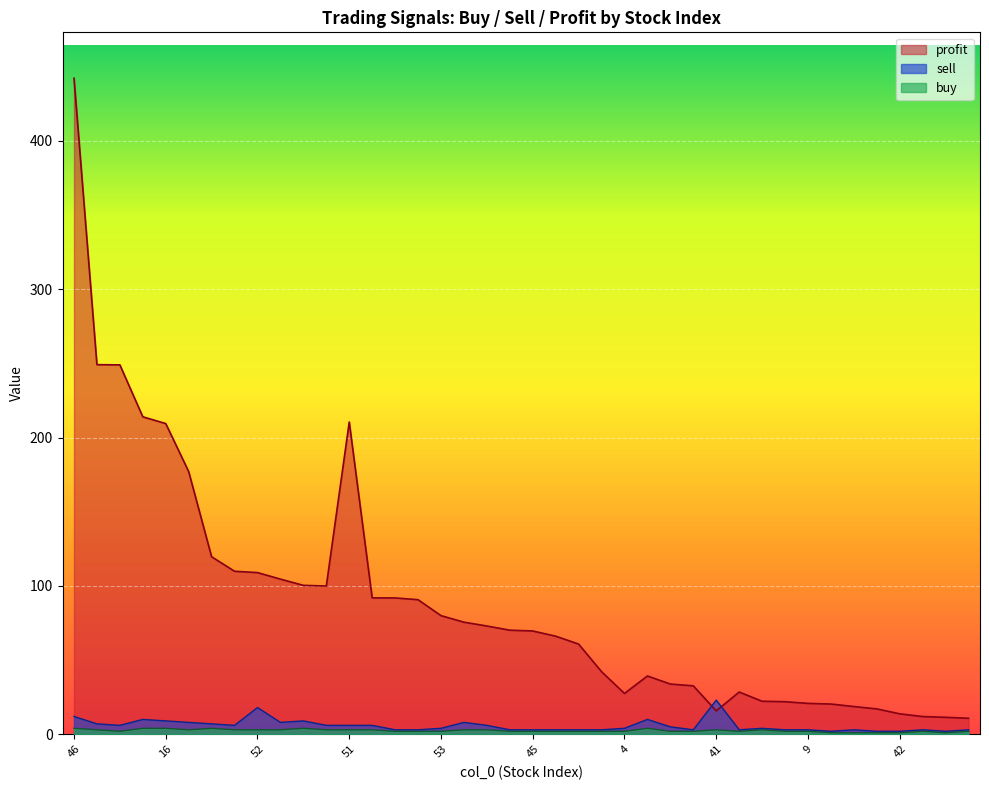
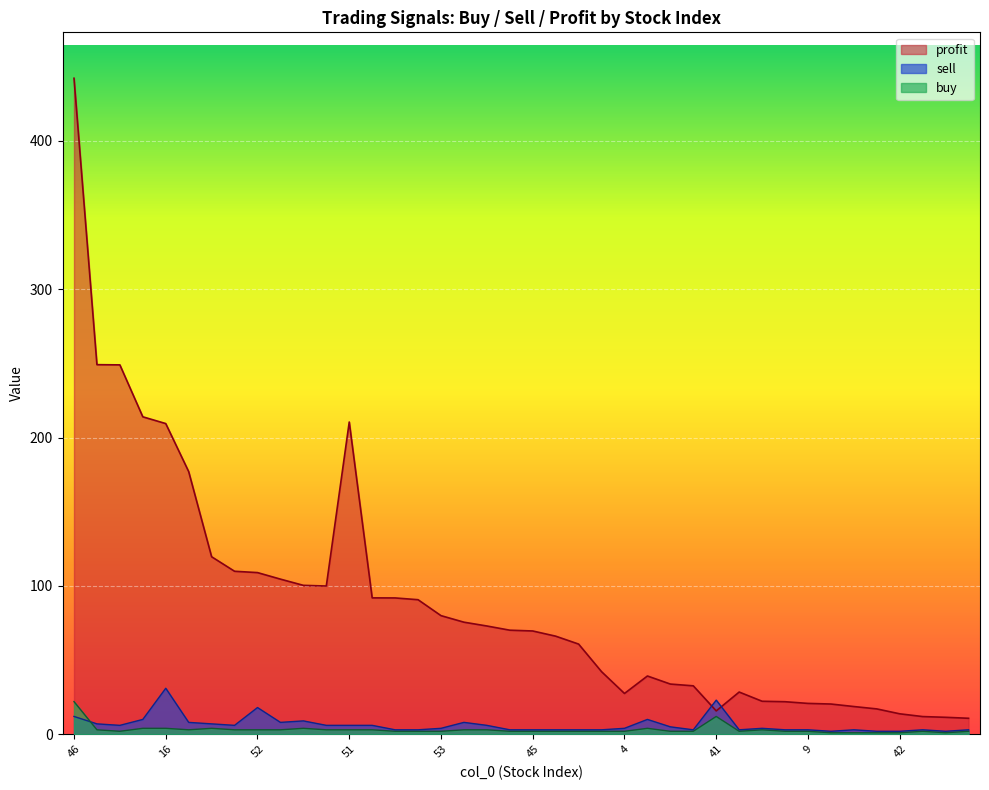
  {
    "profit": {
      "46": 442,
      "16": 209,
      "52": 109,
      "51": 210,
      "53": 80,
      "45": 70,
      "4": 27,
      "41": 16,
      "42": 14
    },
    "sell": {
      "46": 12,
-     "16": 9,
+     "16": 31,
      "52": 18,
      "51": 6,
      "53": 4,
      "4": 4,
      "41": 23
    },
    "buy": {
-     "46": 4,
+     "46": 22,
      "16": 4,
      "52": 3,
      "51": 3,
      "53": 2,
      "4": 2,
-     "41": 3
+     "41": 12
    }
  }
